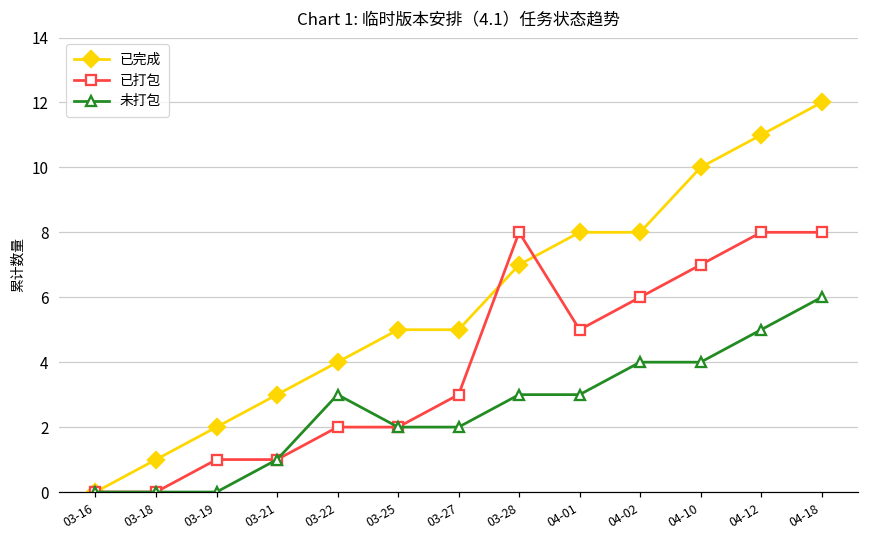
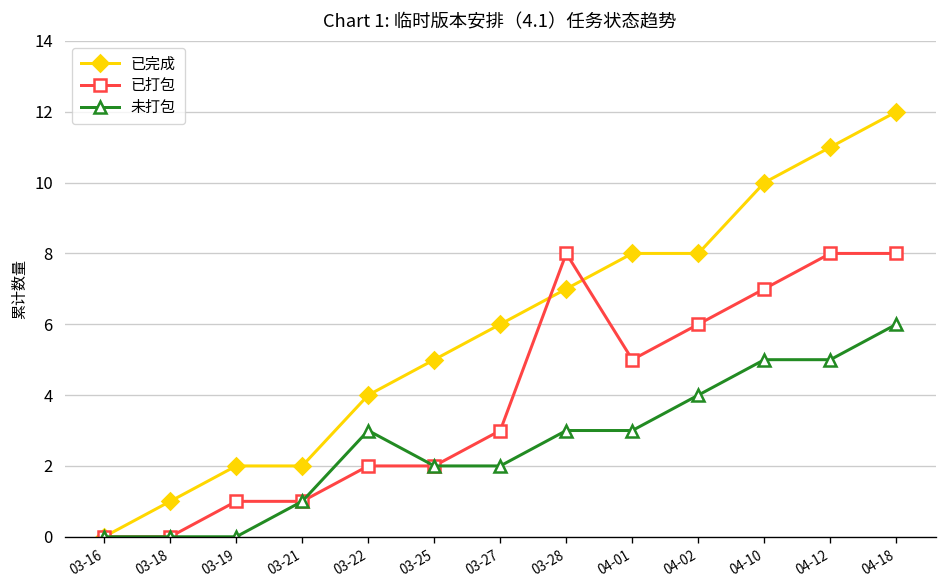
  {
    "已完成": {
      "03-18": 1,
      "03-19": 2,
-     "03-21": 3,
+     "03-21": 2,
      "03-22": 4,
      "03-25": 5,
-     "03-27": 5,
+     "03-27": 6,
      "03-28": 7,
      "04-01": 8,
      "04-02": 8,
      "04-10": 10,
      "04-12": 11,
      "04-18": 12
    },
    "已打包": {
      "03-19": 1,
      "03-22": 2,
      "03-27": 3,
      "03-28": 8,
      "04-01": 5,
      "04-02": 6,
      "04-10": 7,
      "04-12": 8,
      "04-18": 8
    },
    "未打包": {
      "03-19": 0,
      "03-22": 3,
      "03-27": 2,
      "03-28": 3,
      "04-01": 3,
      "04-02": 4,
-     "04-10": 4,
+     "04-10": 5,
      "04-12": 5,
      "04-18": 6
    }
  }
